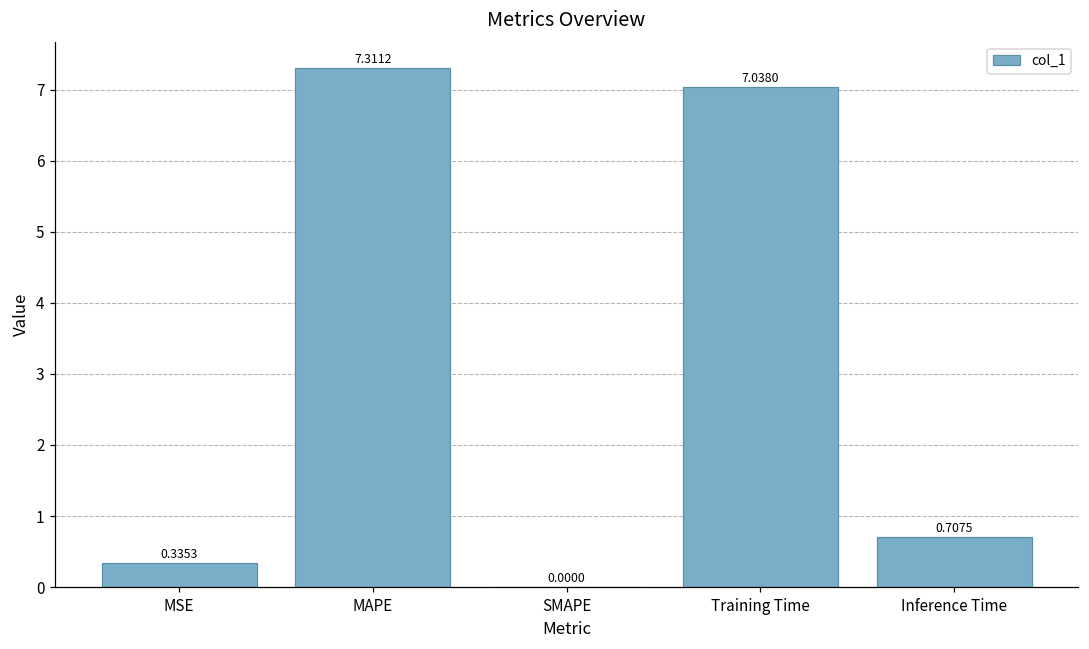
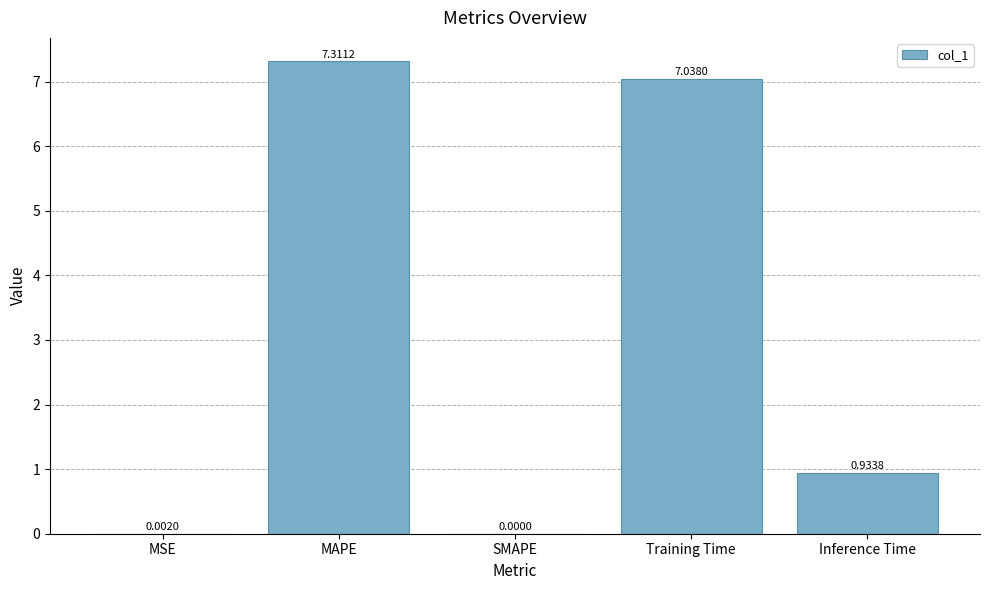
  {
-   "MSE": 0.3353,
+   "MSE": 0.0020,
    "MAPE": 7.3112,
    "SMAPE": 0.0000,
    "Training Time": 7.0380,
-   "Inference Time": 0.7075
+   "Inference Time": 0.9338
  }
